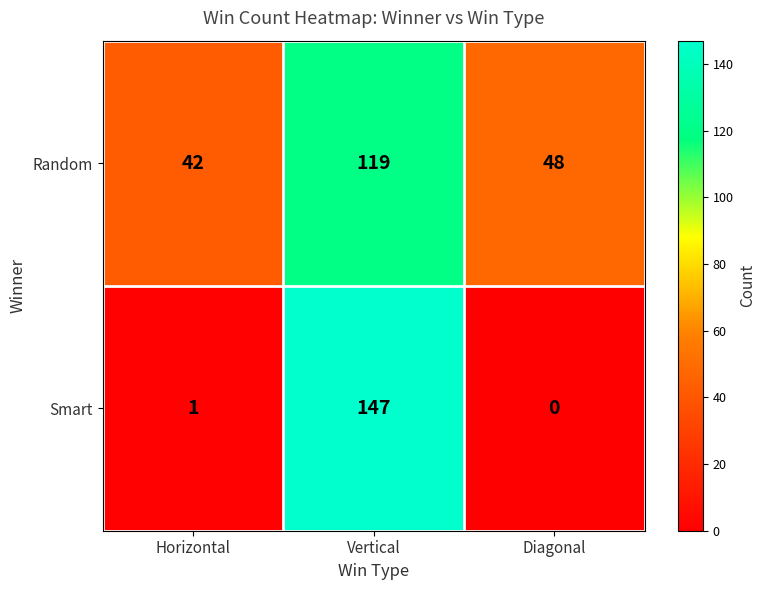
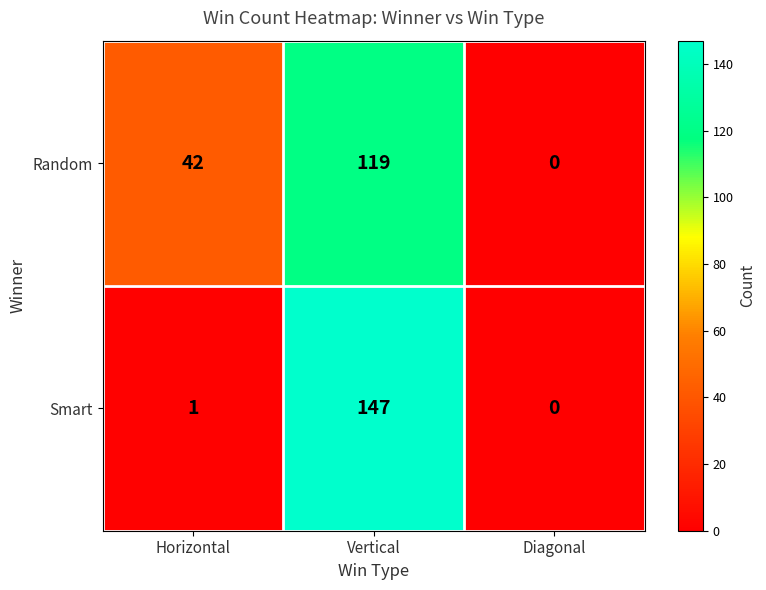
  {
    "Random": {
      "Horizontal": 42,
      "Vertical": 119,
-     "Diagonal": 48
+     "Diagonal": 0
    },
    "Smart": {
      "Horizontal": 1,
      "Vertical": 147,
      "Diagonal": 0
    }
  }
